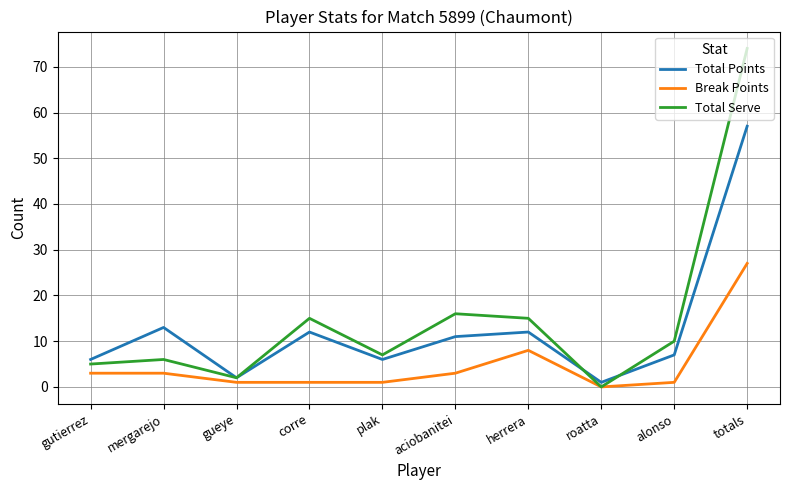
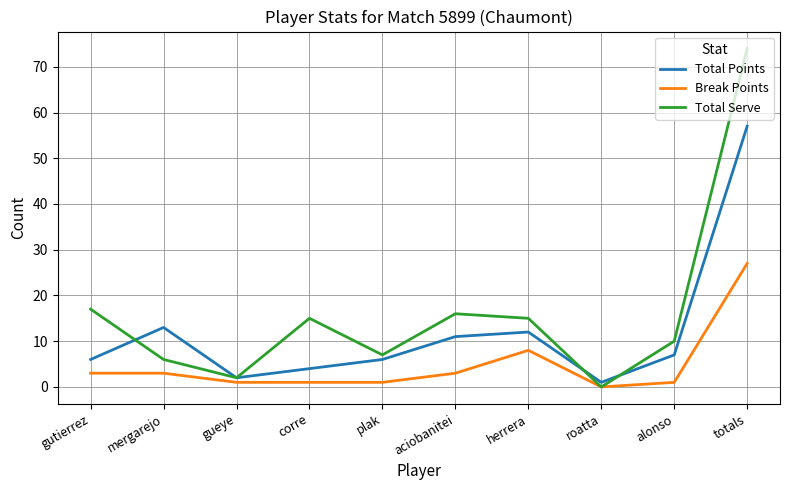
  {
    "Total Points": {
      "gutierrez": 6,
      "mergarejo": 13,
-     "corre": 12,
+     "corre": 4,
      "plak": 6,
      "aciobanitei": 11,
      "herrera": 12,
      "roatta": 1,
      "alonso": 7,
      "totals": 57
    },
    "Break Points": {
      "gutierrez": 3,
      "mergarejo": 3,
      "gueye": 1,
      "corre": 1,
      "plak": 1,
      "aciobanitei": 3,
      "herrera": 8,
      "alonso": 1,
      "totals": 27
    },
    "Total Serve": {
-     "gutierrez": 5,
+     "gutierrez": 17,
      "mergarejo": 6,
      "corre": 15,
      "plak": 7,
      "aciobanitei": 16,
      "herrera": 15,
      "alonso": 10
    }
  }
